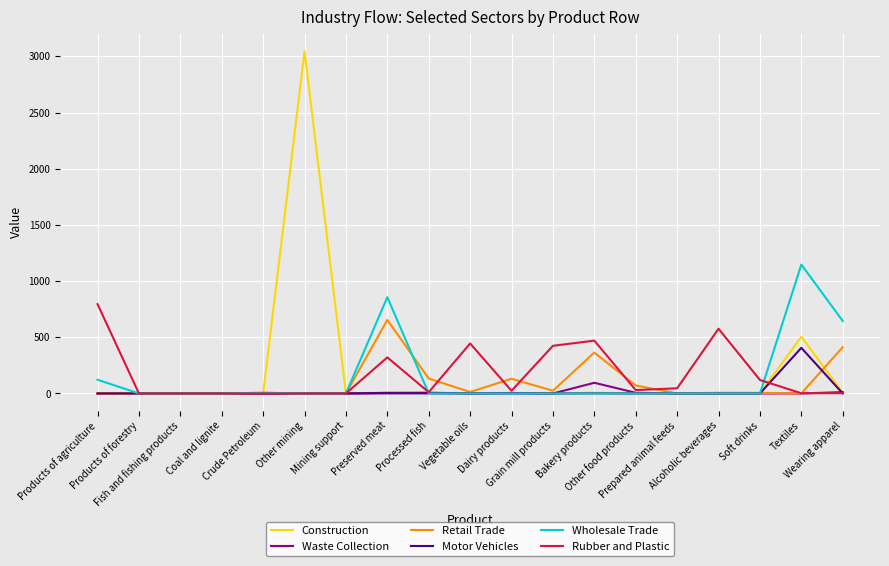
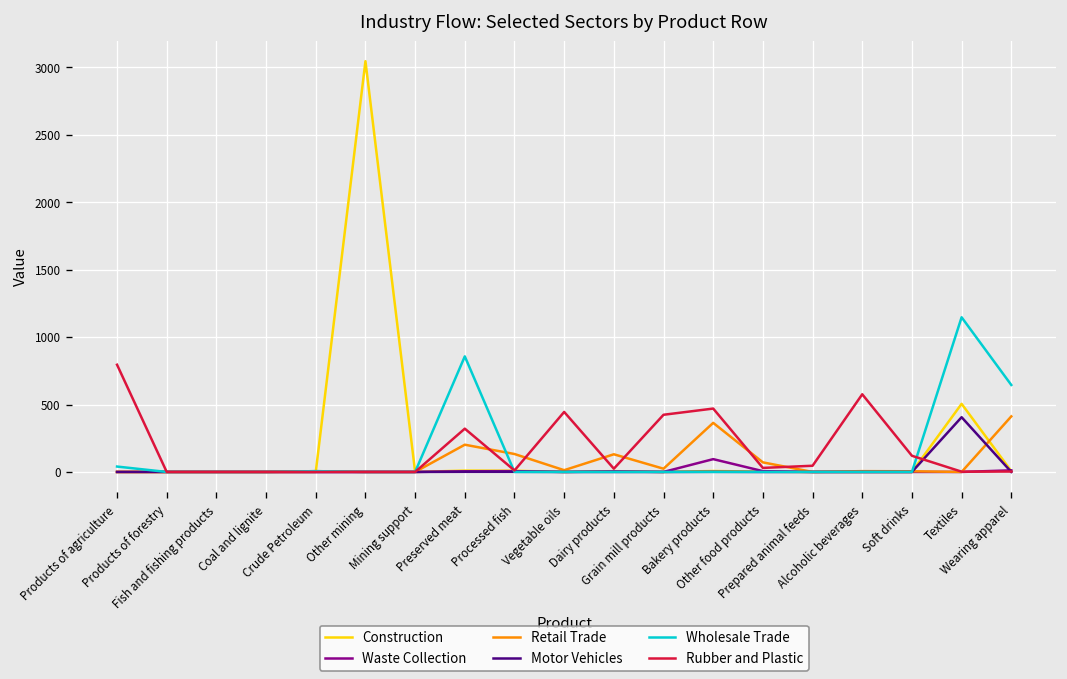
  {
    "Construction": {
      "Other mining": 3050,
      "Textiles": 510
    },
    "Waste Collection": {
      "Bakery products": 100
    },
    "Retail Trade": {
-     "Preserved meat": 650,
+     "Preserved meat": 200,
      "Processed fish": 130,
      "Dairy products": 130,
      "Grain mill products": 20,
      "Bakery products": 360,
      "Other food products": 70,
      "Wearing apparel": 410
    },
    "Motor Vehicles": {
      "Textiles": 410
    },
    "Wholesale Trade": {
-     "Products of agriculture": 120,
+     "Products of agriculture": 40,
      "Preserved meat": 860,
      "Textiles": 1150,
      "Wearing apparel": 650
    },
    "Rubber and Plastic": {
      "Products of agriculture": 800,
      "Preserved meat": 320,
      "Vegetable oils": 450,
      "Grain mill products": 420,
      "Bakery products": 470,
      "Other food products": 30,
      "Prepared animal feeds": 50,
      "Alcoholic beverages": 580,
      "Soft drinks": 120
    }
  }
